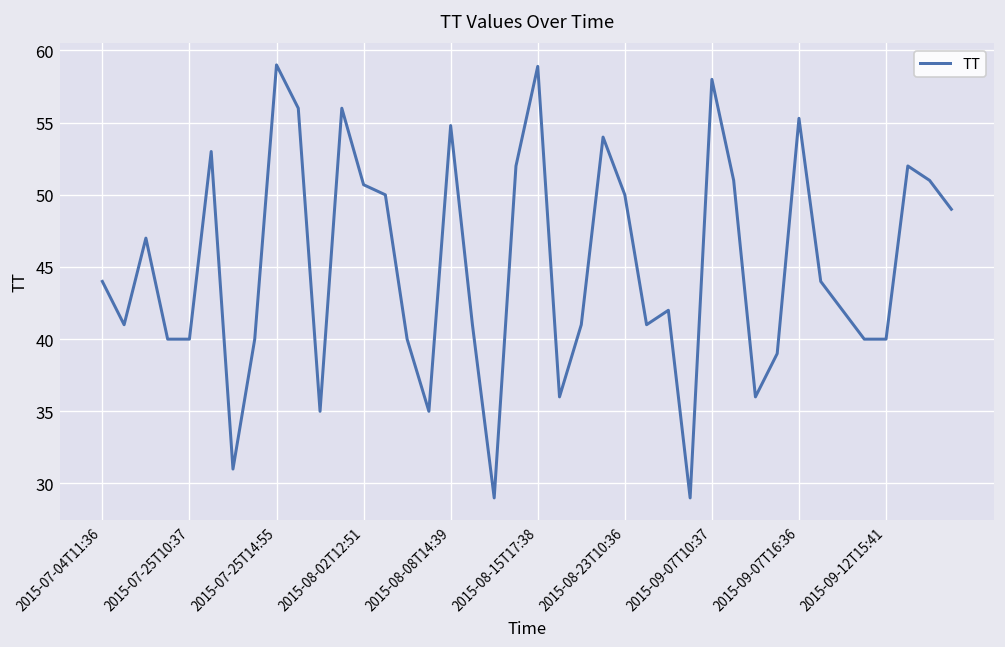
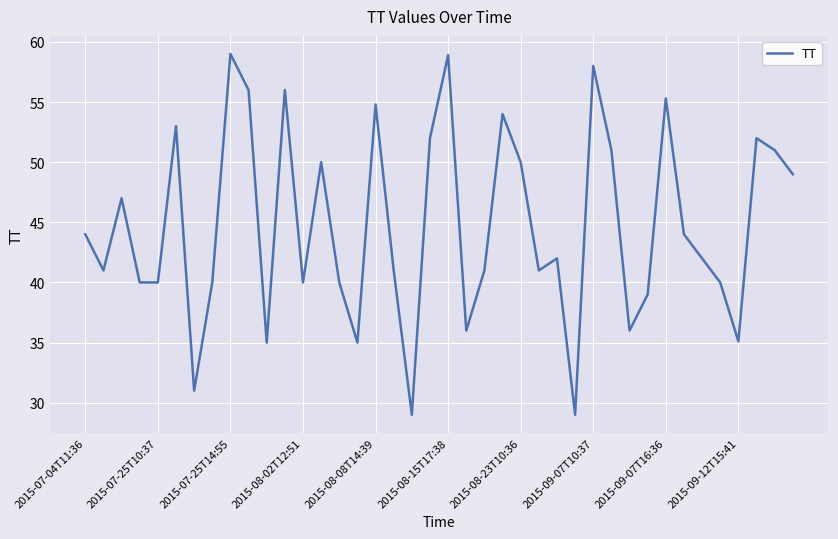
  {
    "2015-07-04T11:36": 44.0,
    "2015-07-25T10:37": 40.0,
    "2015-07-25T14:55": 59.0,
-   "2015-08-02T12:51": 50.7,
+   "2015-08-02T12:51": 40.0,
    "2015-08-08T14:39": 54.8,
    "2015-08-15T17:38": 58.9,
    "2015-08-23T10:36": 50.0,
    "2015-09-07T10:37": 58.0,
    "2015-09-07T16:36": 55.3,
-   "2015-09-12T15:41": 40.0
+   "2015-09-12T15:41": 35.1
  }
